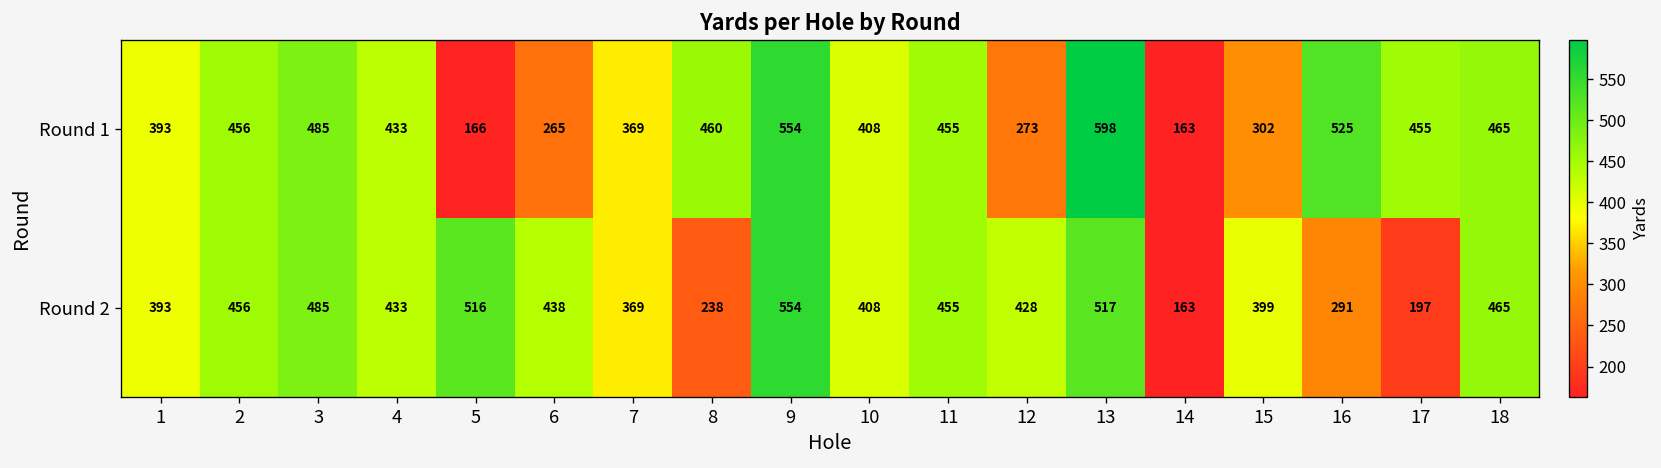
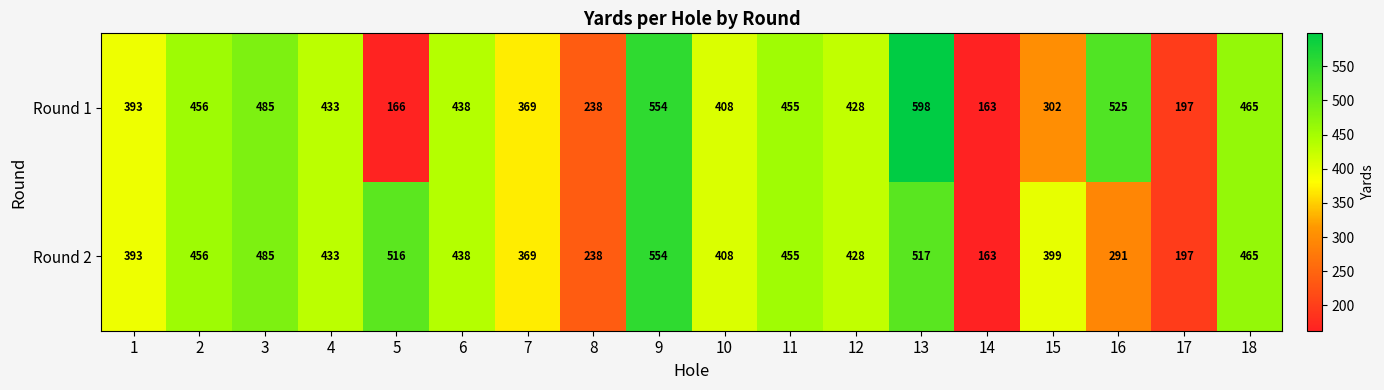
  {
    "Round 1": {
      "1": 393,
      "2": 456,
      "3": 485,
      "4": 433,
      "5": 166,
-     "6": 265,
+     "6": 438,
      "7": 369,
-     "8": 460,
+     "8": 238,
      "9": 554,
      "10": 408,
      "11": 455,
-     "12": 273,
+     "12": 428,
      "13": 598,
      "14": 163,
      "15": 302,
      "16": 525,
-     "17": 455,
+     "17": 197,
      "18": 465
    },
    "Round 2": {
      "1": 393,
      "2": 456,
      "3": 485,
      "4": 433,
      "5": 516,
      "6": 438,
      "7": 369,
      "8": 238,
      "9": 554,
      "10": 408,
      "11": 455,
      "12": 428,
      "13": 517,
      "14": 163,
      "15": 399,
      "16": 291,
      "17": 197,
      "18": 465
    }
  }
